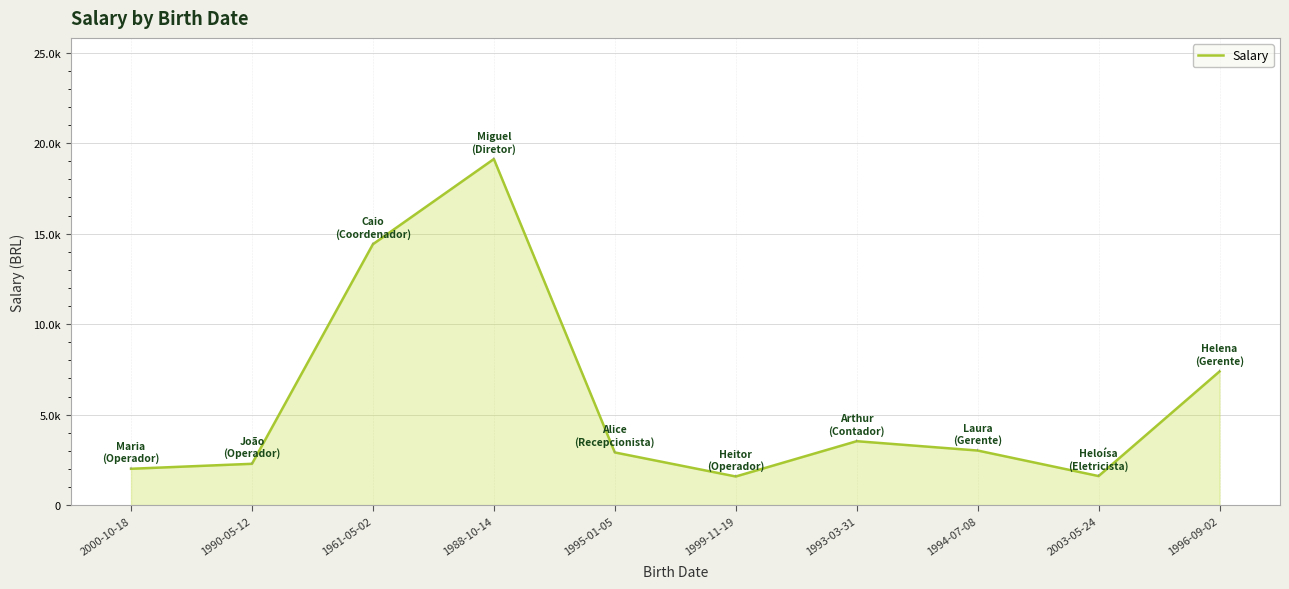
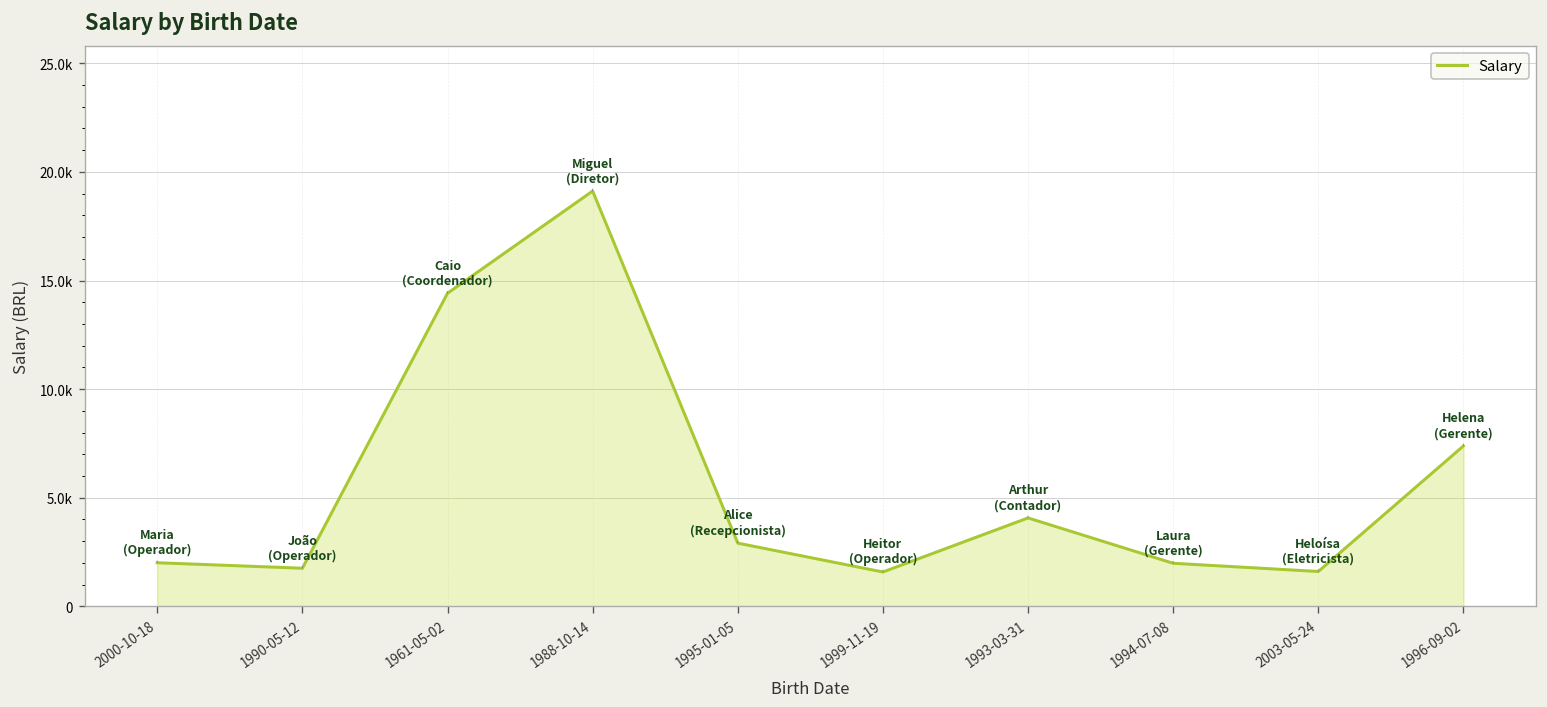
  {
    "2000-10-18": 2000,
-   "1990-05-12": 2300,
+   "1990-05-12": 1800,
    "1961-05-02": 14400,
    "1988-10-14": 19100,
    "1995-01-05": 2900,
    "1999-11-19": 1600,
-   "1993-03-31": 3500,
-   "1994-07-08": 3000,
+   "1993-03-31": 4100,
+   "1994-07-08": 2000,
    "2003-05-24": 1600,
    "1996-09-02": 7400
  }
